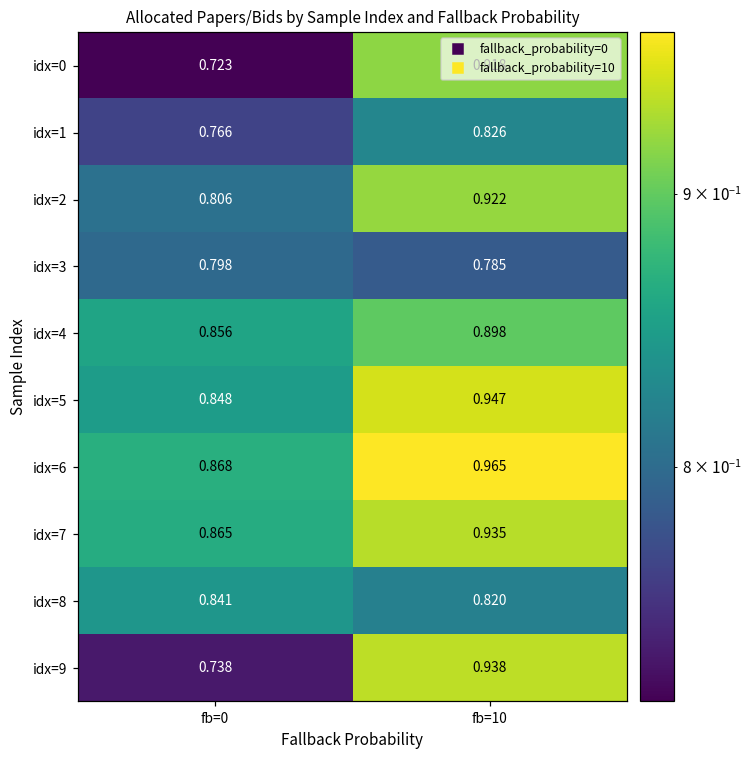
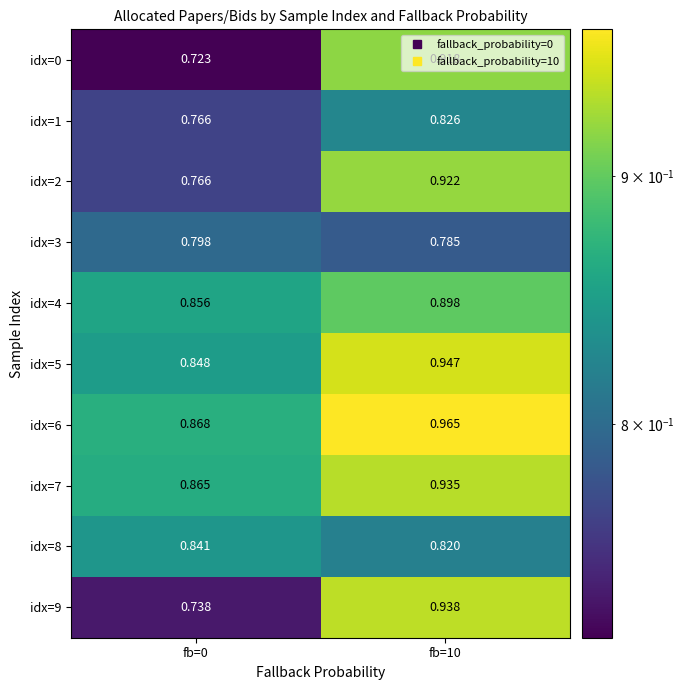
  {
    "idx=0": {
      "fb=0": 0.723
    },
    "idx=1": {
      "fb=0": 0.766,
      "fb=10": 0.826
    },
    "idx=2": {
-     "fb=0": 0.806,
+     "fb=0": 0.766,
      "fb=10": 0.922
    },
    "idx=3": {
      "fb=0": 0.798,
      "fb=10": 0.785
    },
    "idx=4": {
      "fb=0": 0.856,
      "fb=10": 0.898
    },
    "idx=5": {
      "fb=0": 0.848,
      "fb=10": 0.947
    },
    "idx=6": {
      "fb=0": 0.868,
      "fb=10": 0.965
    },
    "idx=7": {
      "fb=0": 0.865,
      "fb=10": 0.935
    },
    "idx=8": {
      "fb=0": 0.841,
      "fb=10": 0.820
    },
    "idx=9": {
      "fb=0": 0.738,
      "fb=10": 0.938
    }
  }
